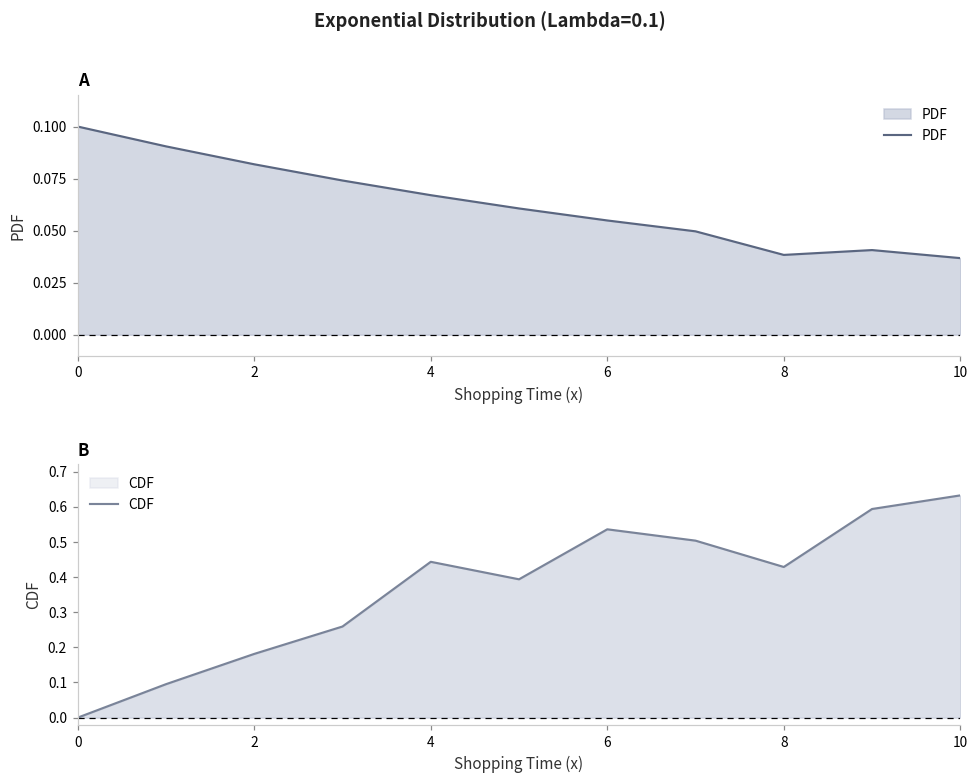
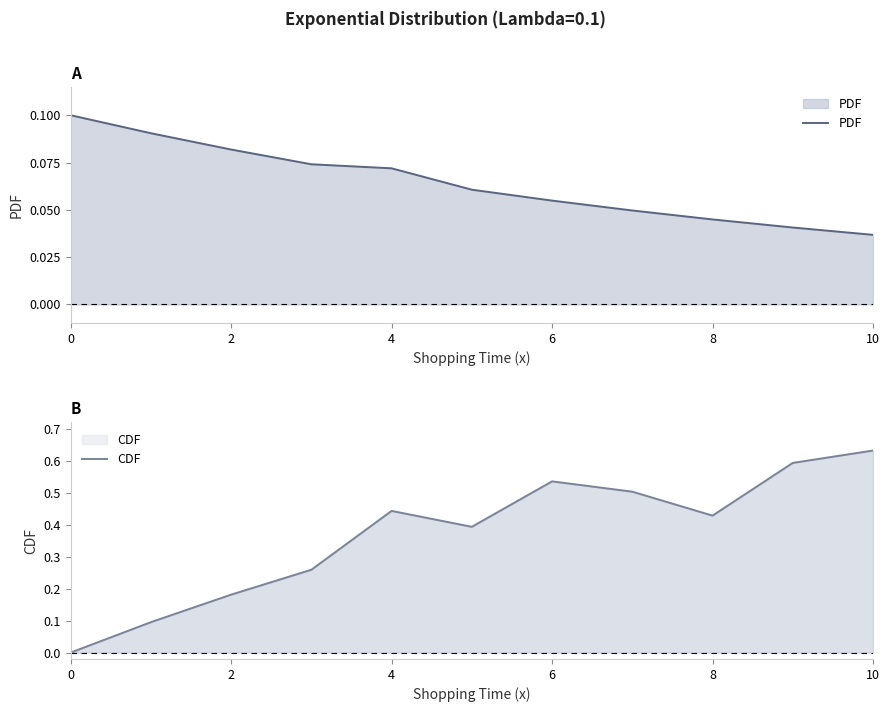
  {
    "A": {
      "0": 0.100,
      "2": 0.082,
-     "4": 0.067,
+     "4": 0.072,
      "6": 0.055,
-     "8": 0.038,
+     "8": 0.045,
      "10": 0.037
    },
    "B": {
      "0": 0.00,
      "2": 0.18,
      "4": 0.44,
      "6": 0.54,
      "8": 0.43,
      "10": 0.63
    }
  }
